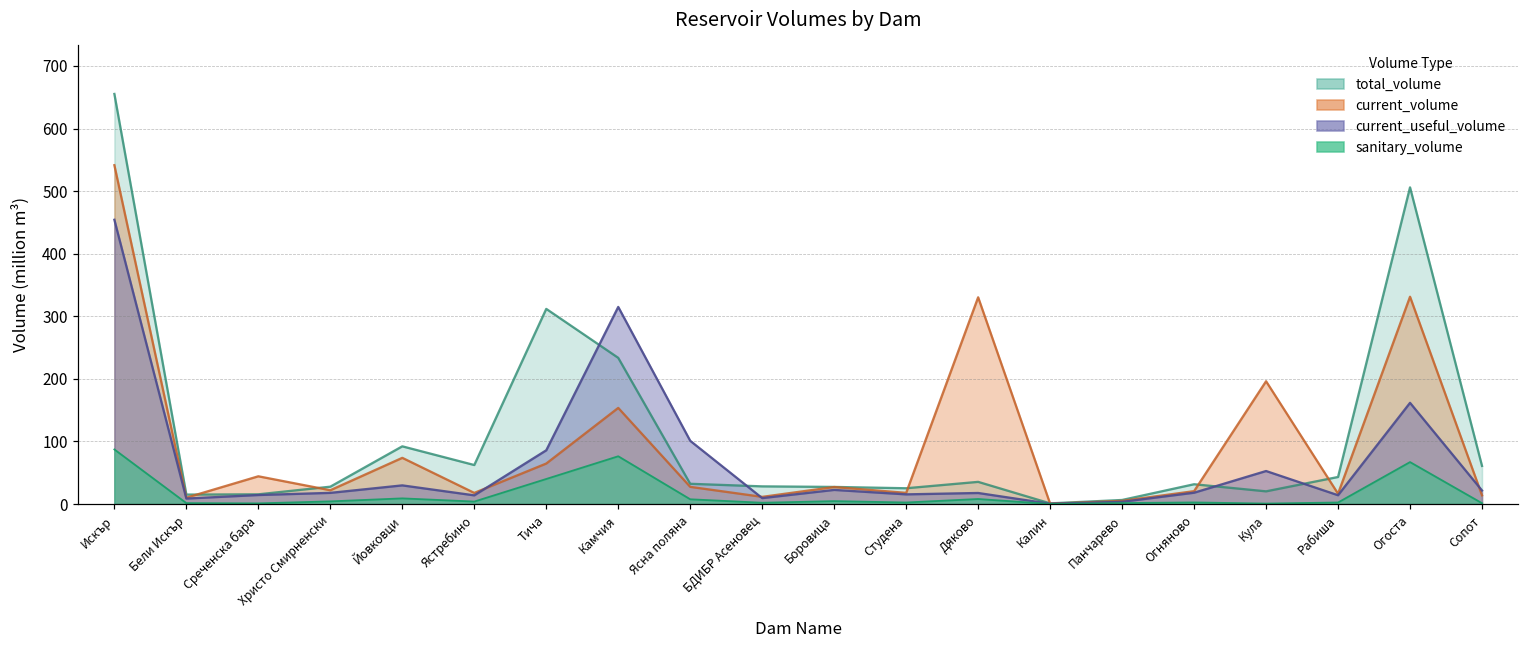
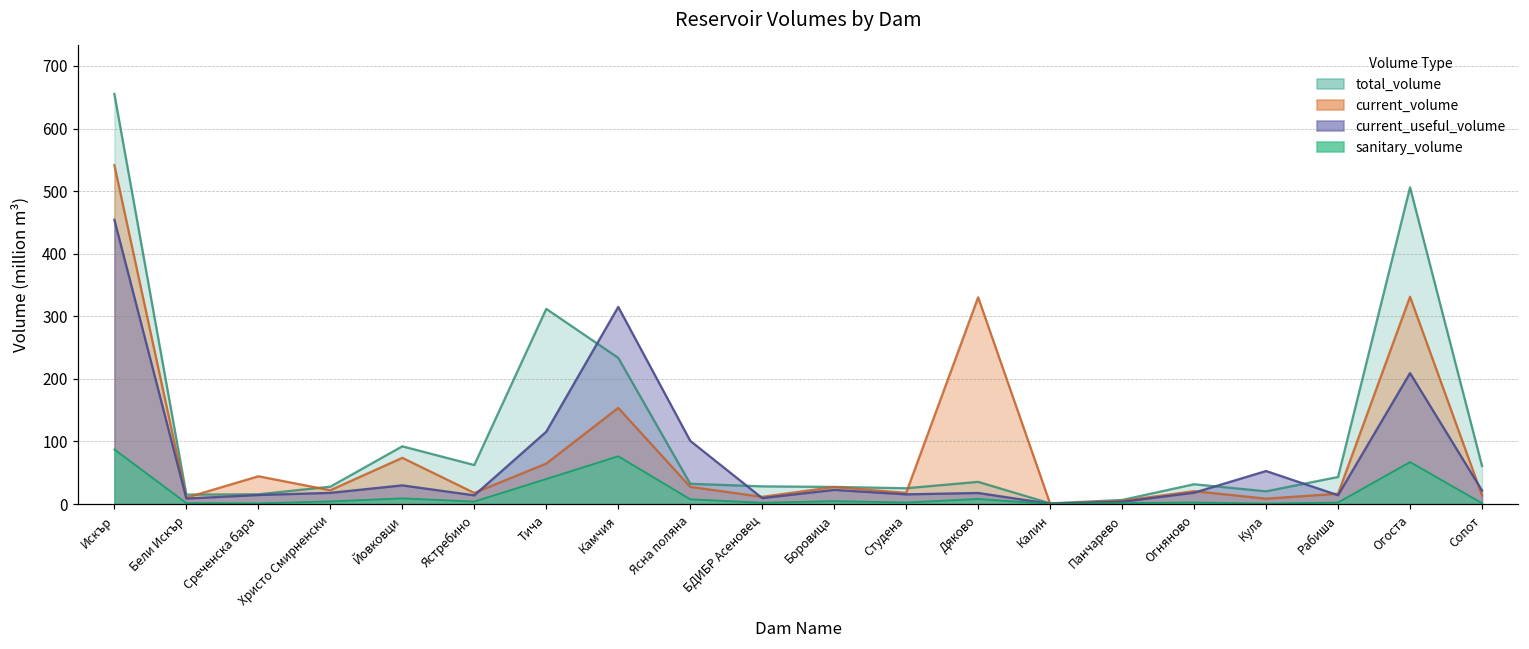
  {
    "current_volume": {
      "Искър": 540,
      "Среченска бара": 40,
      "Йовковци": 70,
      "Тича": 60,
      "Камчия": 150,
      "Ясна поляна": 30,
      "Дяково": 330,
-     "Кула": 200,
+     "Кула": 10,
      "Огоста": 330,
      "Сопот": 10
    },
    "current_useful_volume": {
      "Искър": 450,
      "Йовковци": 30,
-     "Тича": 90,
+     "Тича": 120,
      "Камчия": 310,
      "Ясна поляна": 100,
      "Боровица": 20,
      "Дяково": 20,
      "Кула": 50,
-     "Огоста": 160,
+     "Огоста": 210,
      "Сопот": 20
    }
  }
